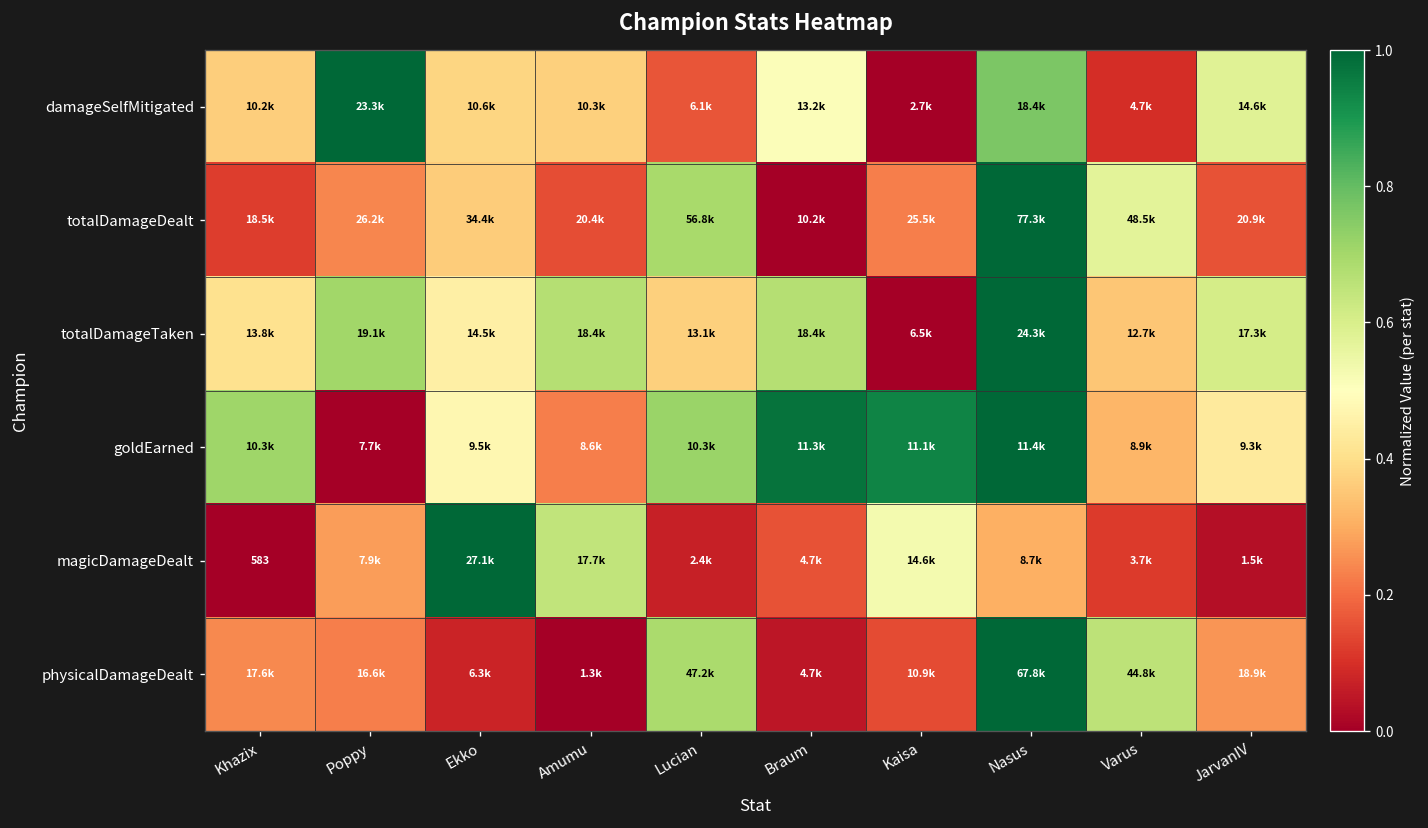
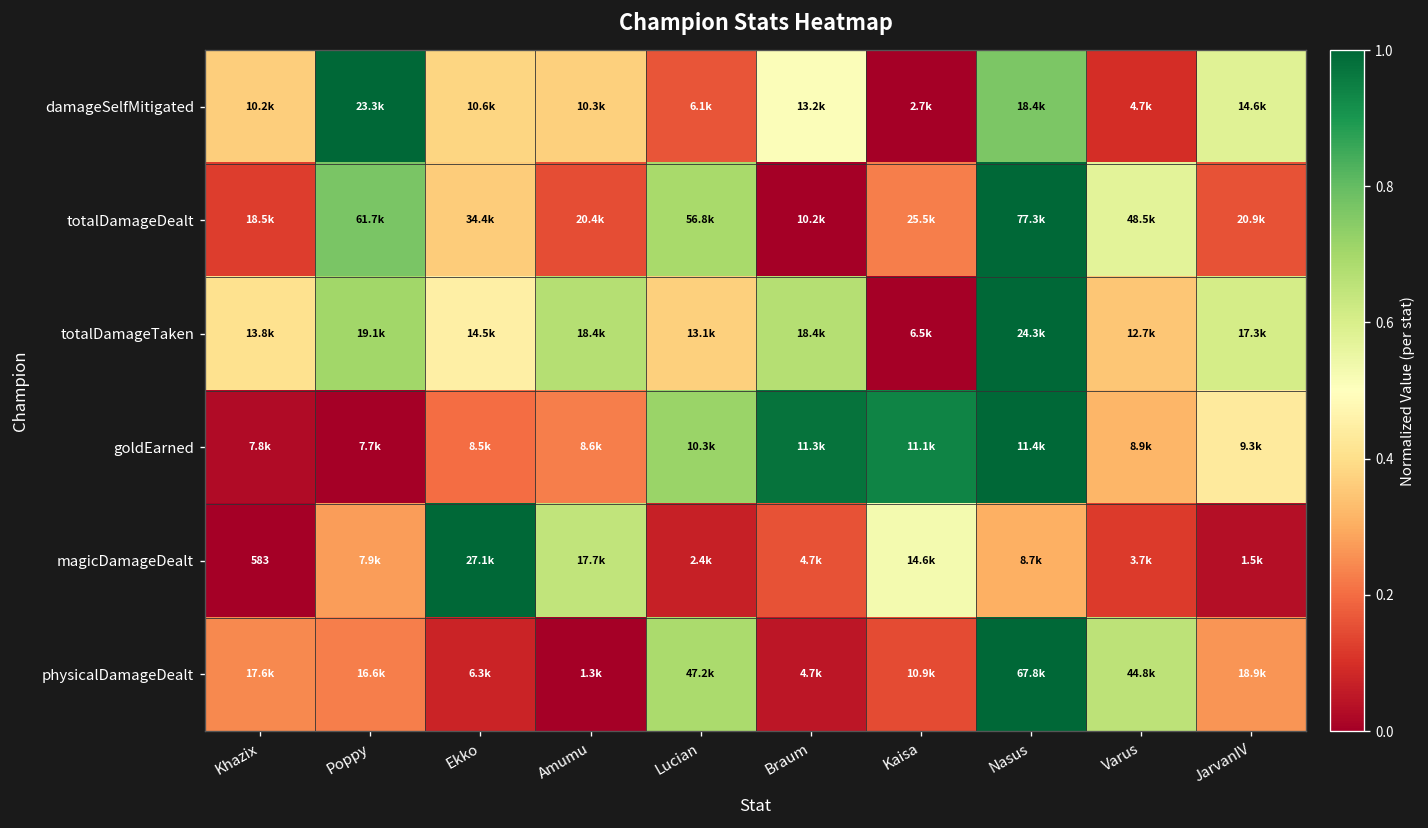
  {
    "damageSelfMitigated": {
      "Khazix": "10.2k",
      "Poppy": "23.3k",
      "Ekko": "10.6k",
      "Amumu": "10.3k",
      "Lucian": "6.1k",
      "Braum": "13.2k",
      "Kaisa": "2.7k",
      "Nasus": "18.4k",
      "Varus": "4.7k",
      "JarvanIV": "14.6k"
    },
    "totalDamageDealt": {
      "Khazix": "18.5k",
-     "Poppy": "26.2k",
+     "Poppy": "61.7k",
      "Ekko": "34.4k",
      "Amumu": "20.4k",
      "Lucian": "56.8k",
      "Braum": "10.2k",
      "Kaisa": "25.5k",
      "Nasus": "77.3k",
      "Varus": "48.5k",
      "JarvanIV": "20.9k"
    },
    "totalDamageTaken": {
      "Khazix": "13.8k",
      "Poppy": "19.1k",
      "Ekko": "14.5k",
      "Amumu": "18.4k",
      "Lucian": "13.1k",
      "Braum": "18.4k",
      "Kaisa": "6.5k",
      "Nasus": "24.3k",
      "Varus": "12.7k",
      "JarvanIV": "17.3k"
    },
    "goldEarned": {
-     "Khazix": "10.3k",
+     "Khazix": "7.8k",
      "Poppy": "7.7k",
-     "Ekko": "9.5k",
+     "Ekko": "8.5k",
      "Amumu": "8.6k",
      "Lucian": "10.3k",
      "Braum": "11.3k",
      "Kaisa": "11.1k",
      "Nasus": "11.4k",
      "Varus": "8.9k",
      "JarvanIV": "9.3k"
    },
    "magicDamageDealt": {
      "Khazix": "583",
      "Poppy": "7.9k",
      "Ekko": "27.1k",
      "Amumu": "17.7k",
      "Lucian": "2.4k",
      "Braum": "4.7k",
      "Kaisa": "14.6k",
      "Nasus": "8.7k",
      "Varus": "3.7k",
      "JarvanIV": "1.5k"
    },
    "physicalDamageDealt": {
      "Khazix": "17.6k",
      "Poppy": "16.6k",
      "Ekko": "6.3k",
      "Amumu": "1.3k",
      "Lucian": "47.2k",
      "Braum": "4.7k",
      "Kaisa": "10.9k",
      "Nasus": "67.8k",
      "Varus": "44.8k",
      "JarvanIV": "18.9k"
    }
  }
